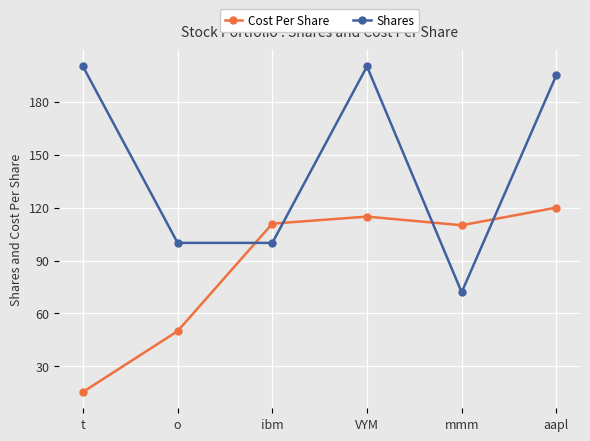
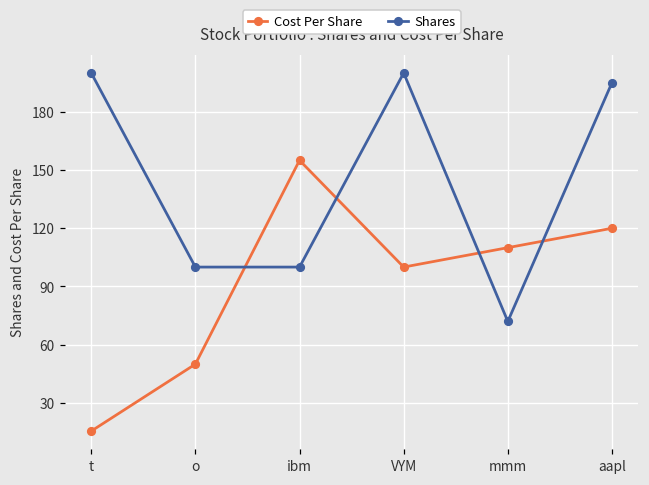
  {
    "Cost Per Share": {
      "t": 16,
      "o": 50,
-     "ibm": 111,
-     "VYM": 115,
+     "ibm": 155,
+     "VYM": 100,
      "mmm": 110,
      "aapl": 120
    },
    "Shares": {
      "t": 200,
      "o": 100,
      "ibm": 100,
      "VYM": 200,
      "mmm": 72,
      "aapl": 195
    }
  }
